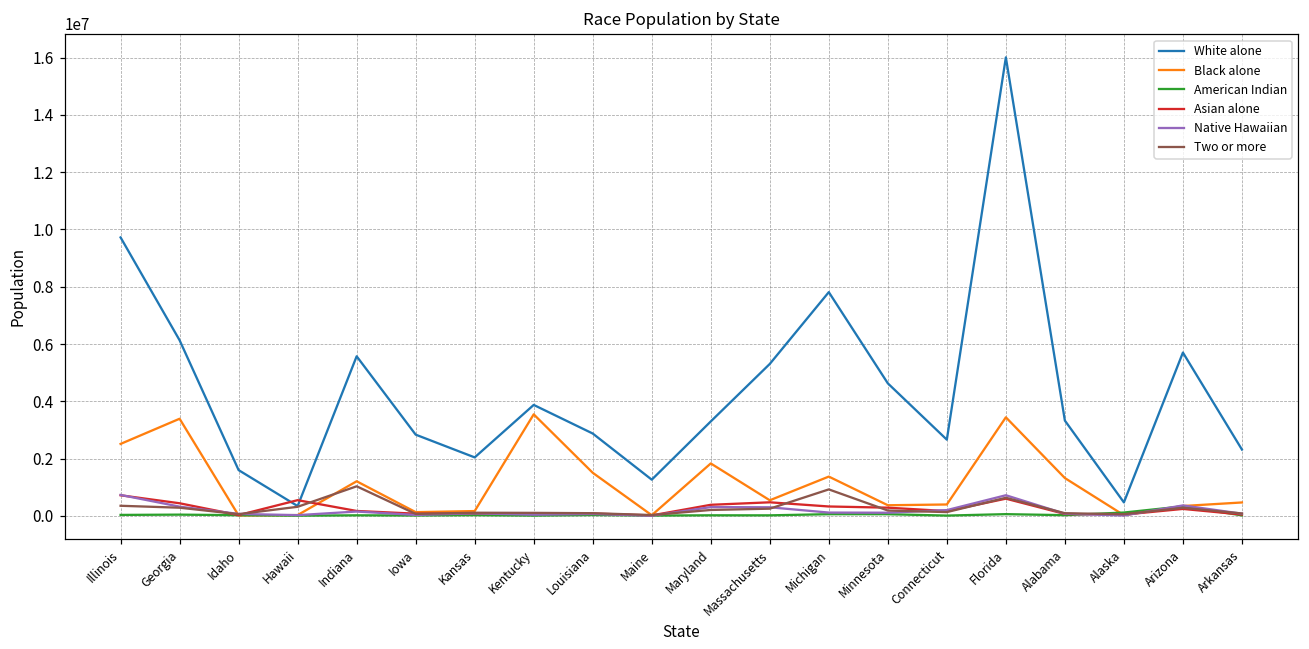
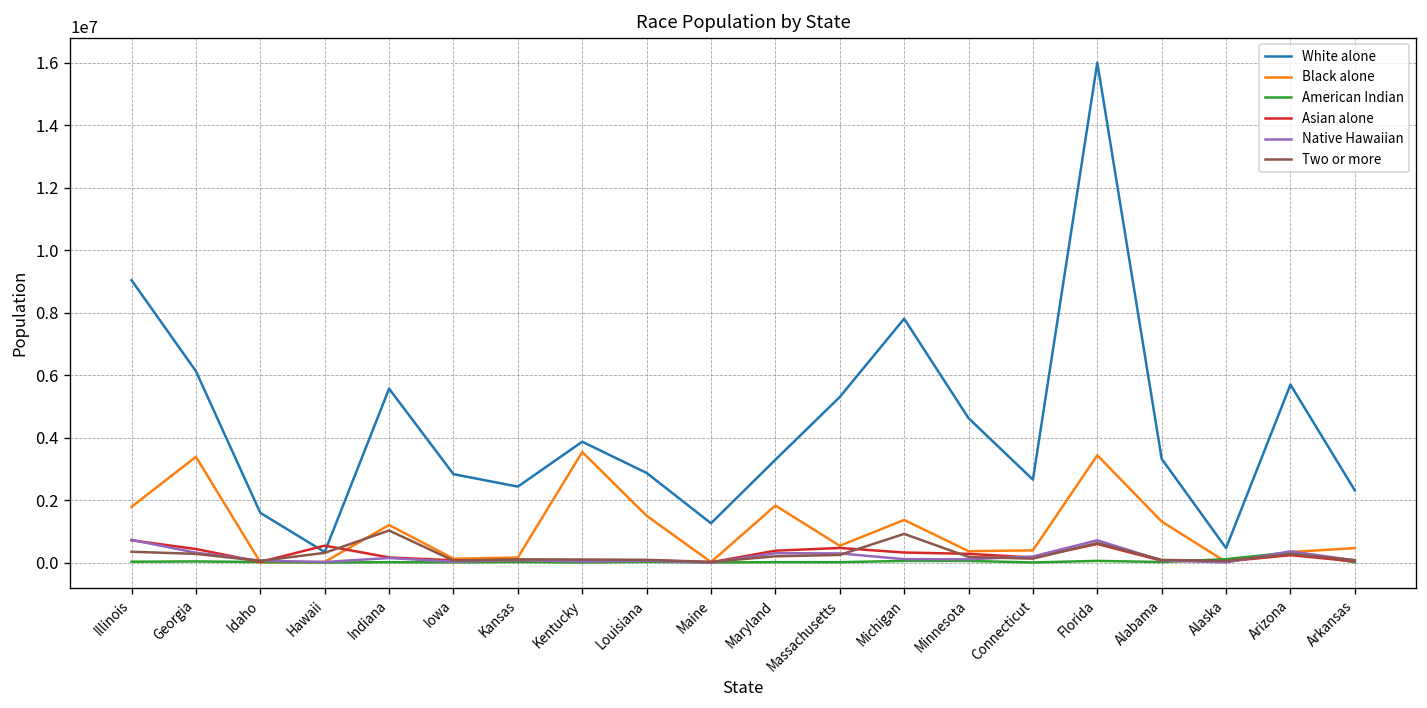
  {
    "White alone": {
-     "Illinois": 9700000,
+     "Illinois": 9000000,
      "Georgia": 6100000,
      "Idaho": 1600000,
      "Indiana": 5600000,
      "Iowa": 2800000,
-     "Kansas": 2000000,
+     "Kansas": 2400000,
      "Kentucky": 3900000,
      "Louisiana": 2900000,
      "Maine": 1300000,
      "Maryland": 3300000,
      "Massachusetts": 5300000,
      "Michigan": 7800000,
      "Minnesota": 4600000,
      "Connecticut": 2700000,
      "Florida": 16000000,
      "Alabama": 3300000,
      "Alaska": 500000,
      "Arizona": 5700000,
      "Arkansas": 2300000
    },
    "Black alone": {
-     "Illinois": 2500000,
+     "Illinois": 1800000,
      "Georgia": 3400000,
      "Indiana": 1200000,
      "Kentucky": 3500000,
      "Louisiana": 1500000,
      "Maryland": 1800000,
      "Michigan": 1400000,
      "Connecticut": 400000,
      "Florida": 3400000,
      "Alabama": 1300000,
      "Arkansas": 500000
    },
    "American Indian": {
      "Illinois": 0,
      "Georgia": 0,
      "Indiana": 0,
      "Maryland": 0,
      "Massachusetts": 0,
      "Connecticut": 0,
      "Florida": 100000
    },
    "Asian alone": {
      "Georgia": 400000,
      "Hawaii": 500000,
      "Michigan": 300000
    },
    "Two or more": {
      "Illinois": 400000,
      "Indiana": 1000000,
      "Maryland": 200000,
      "Michigan": 900000
    }
  }
